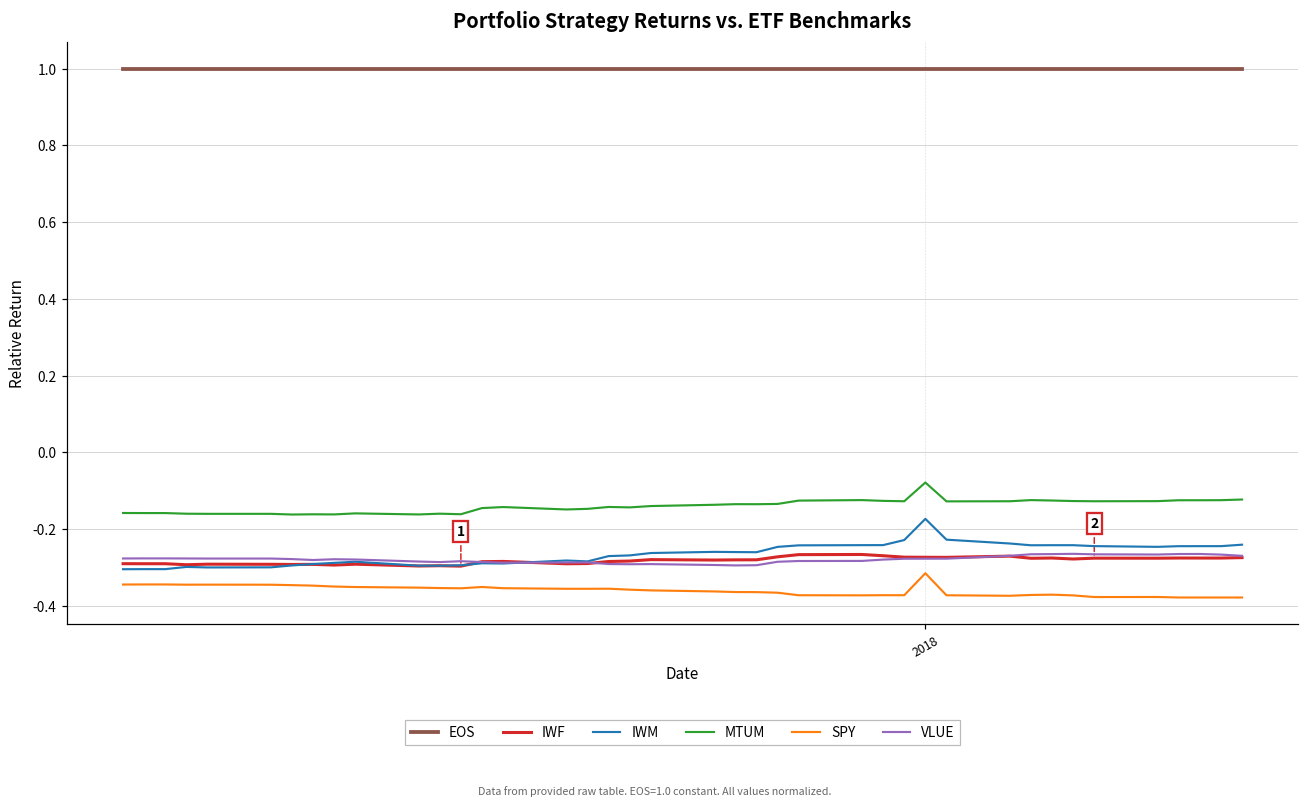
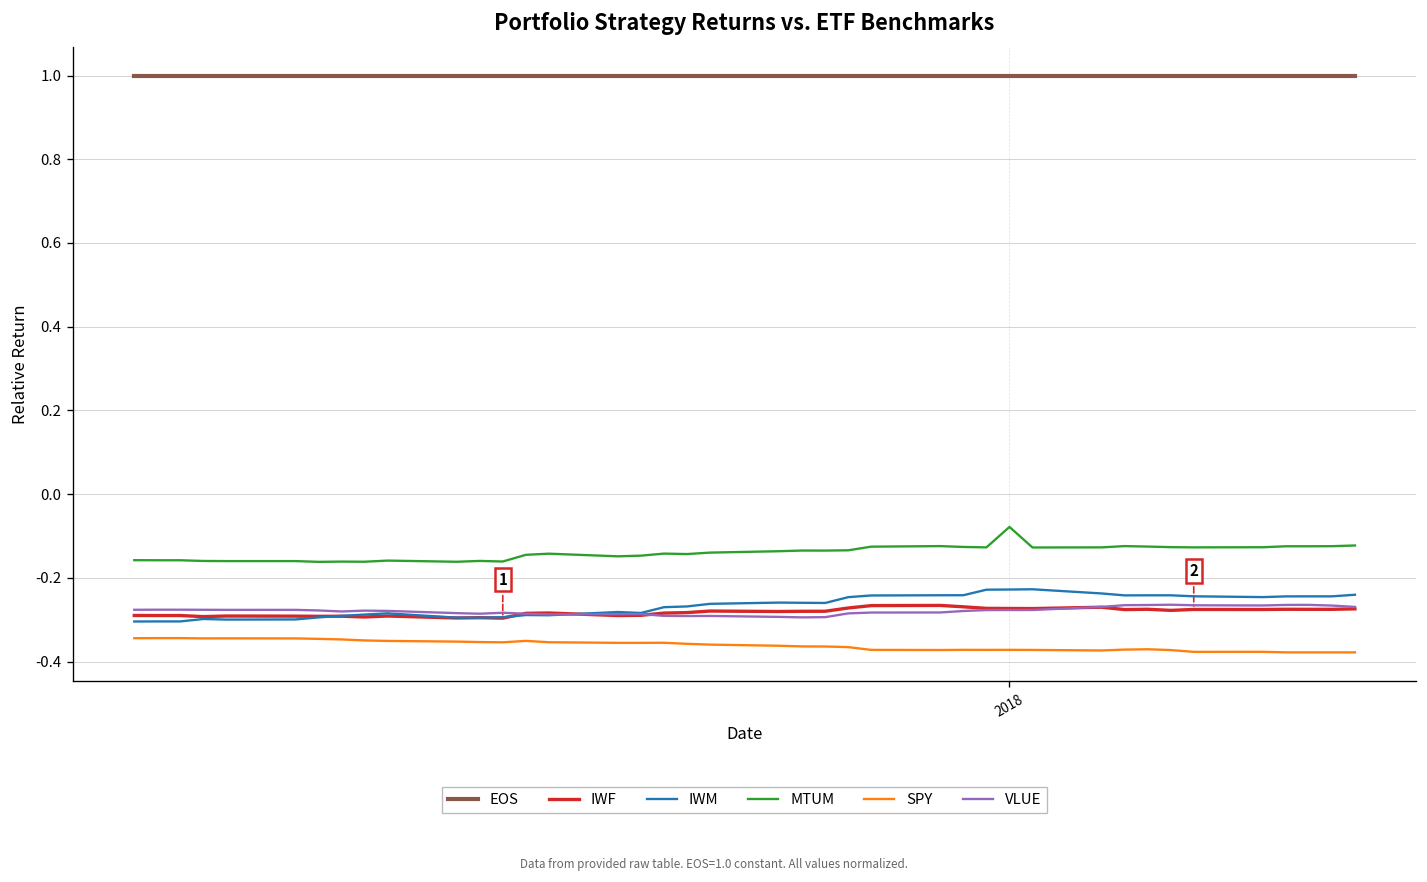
  {
    "EOS": {
      "2018": 1.00
    },
    "IWM": {
-     "2018": -0.17
+     "2018": -0.23
    },
    "MTUM": {
      "2018": -0.08
    },
    "SPY": {
-     "2018": -0.31
+     "2018": -0.37
    }
  }
